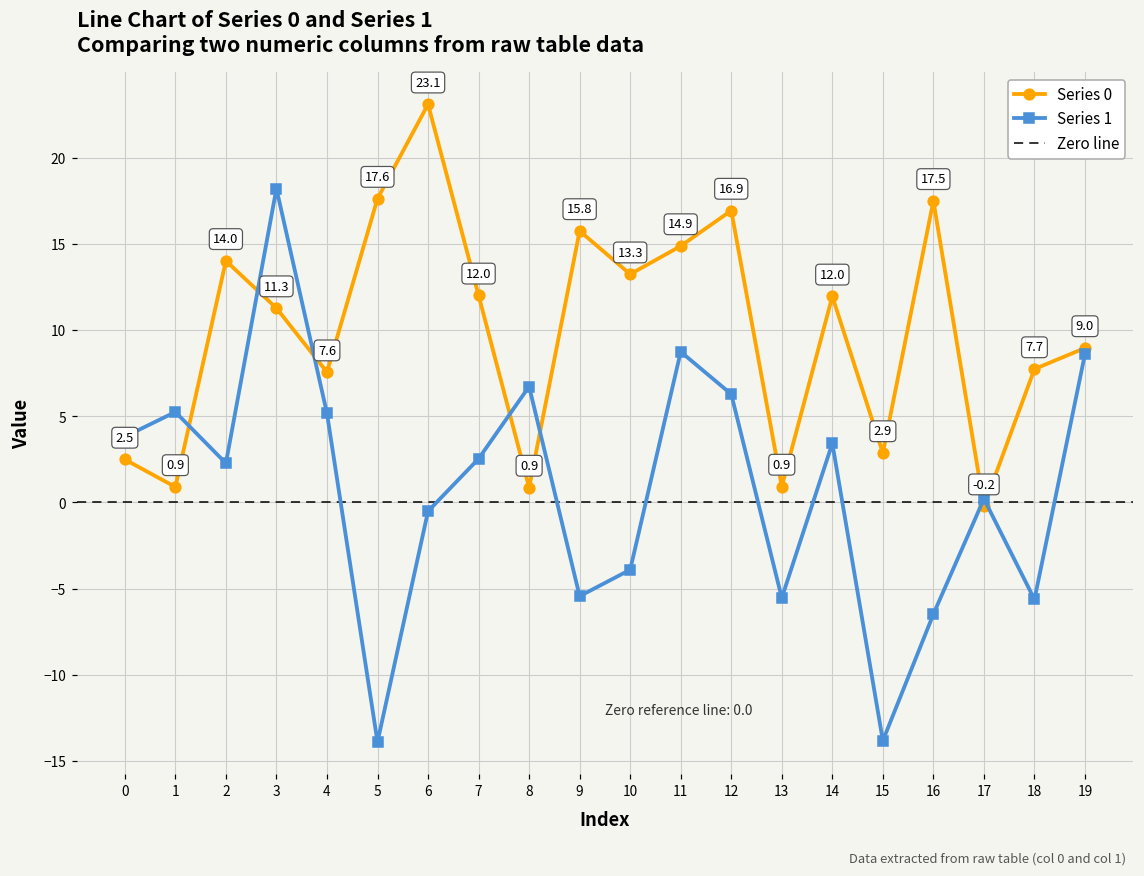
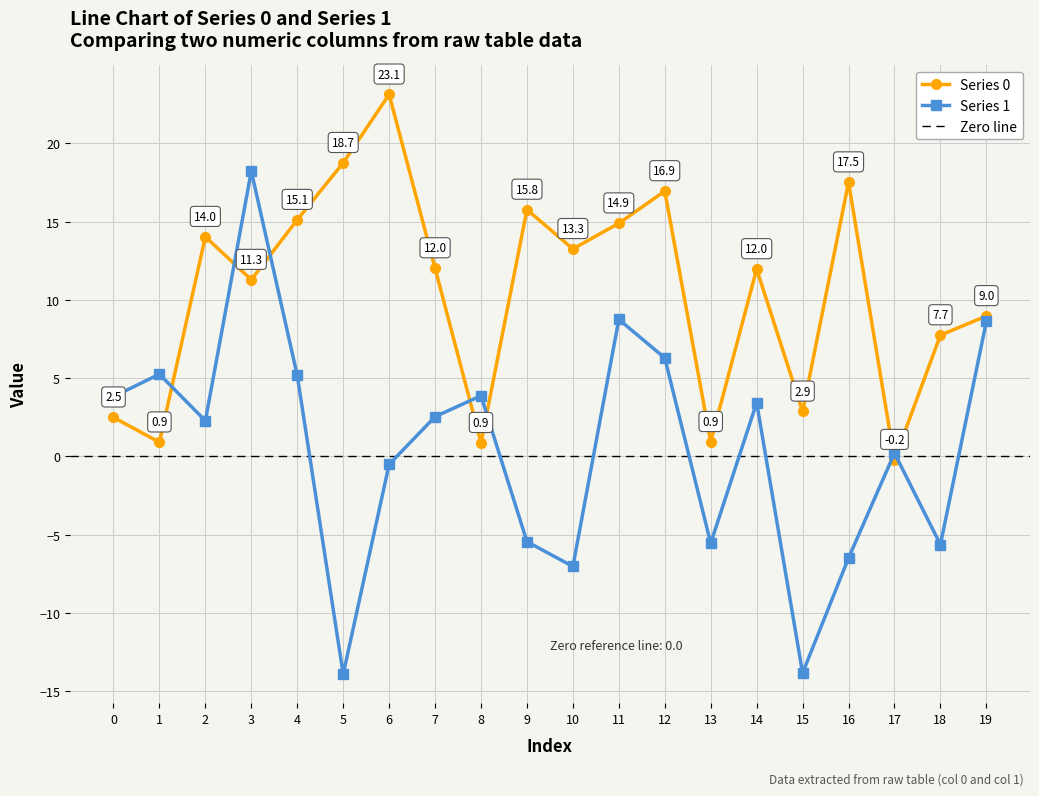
  {
    "Series 0": {
-     "4": 7.6,
-     "5": 17.6
+     "4": 15.1,
+     "5": 18.7
    },
    "Series 1": {
      "1": 5.3,
      "2": 2.3,
      "3": 18.2,
      "4": 5.2,
      "5": -13.9,
      "6": -0.5,
      "7": 2.5,
-     "8": 6.7,
+     "8": 3.9,
      "9": -5.4,
-     "10": -3.9,
+     "10": -7.0,
      "11": 8.7,
      "12": 6.3,
      "13": -5.5,
      "14": 3.4,
      "15": -13.8,
      "16": -6.5,
      "18": -5.6,
      "19": 8.6
    }
  }
